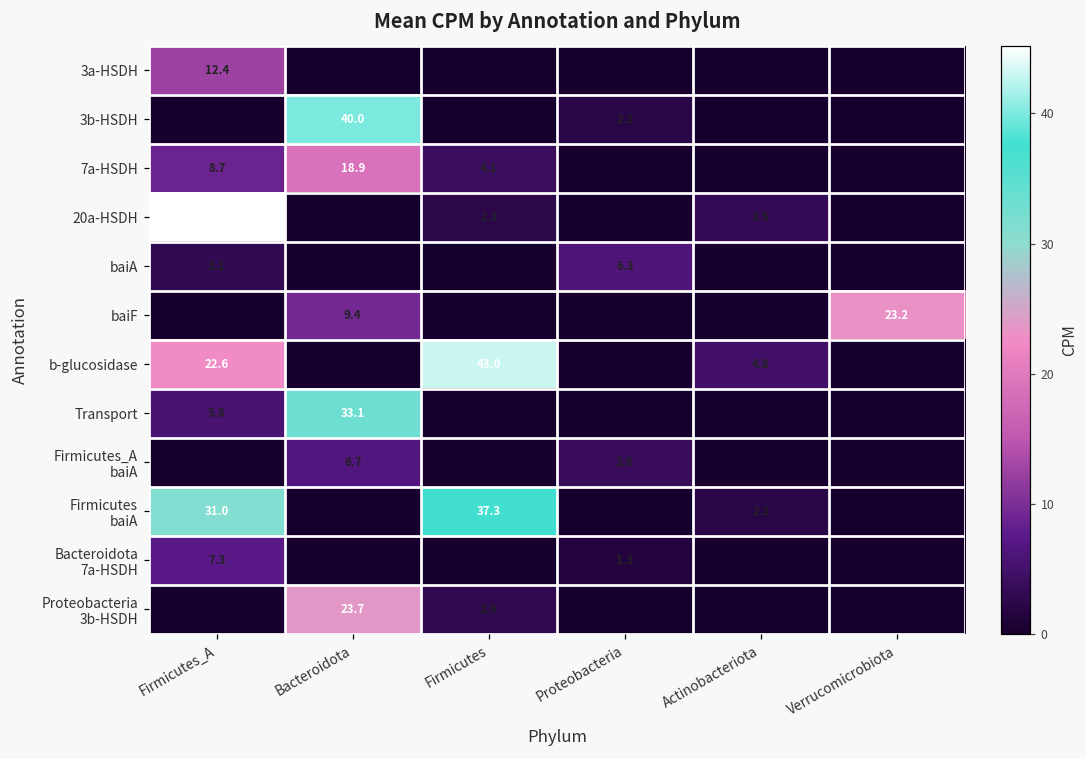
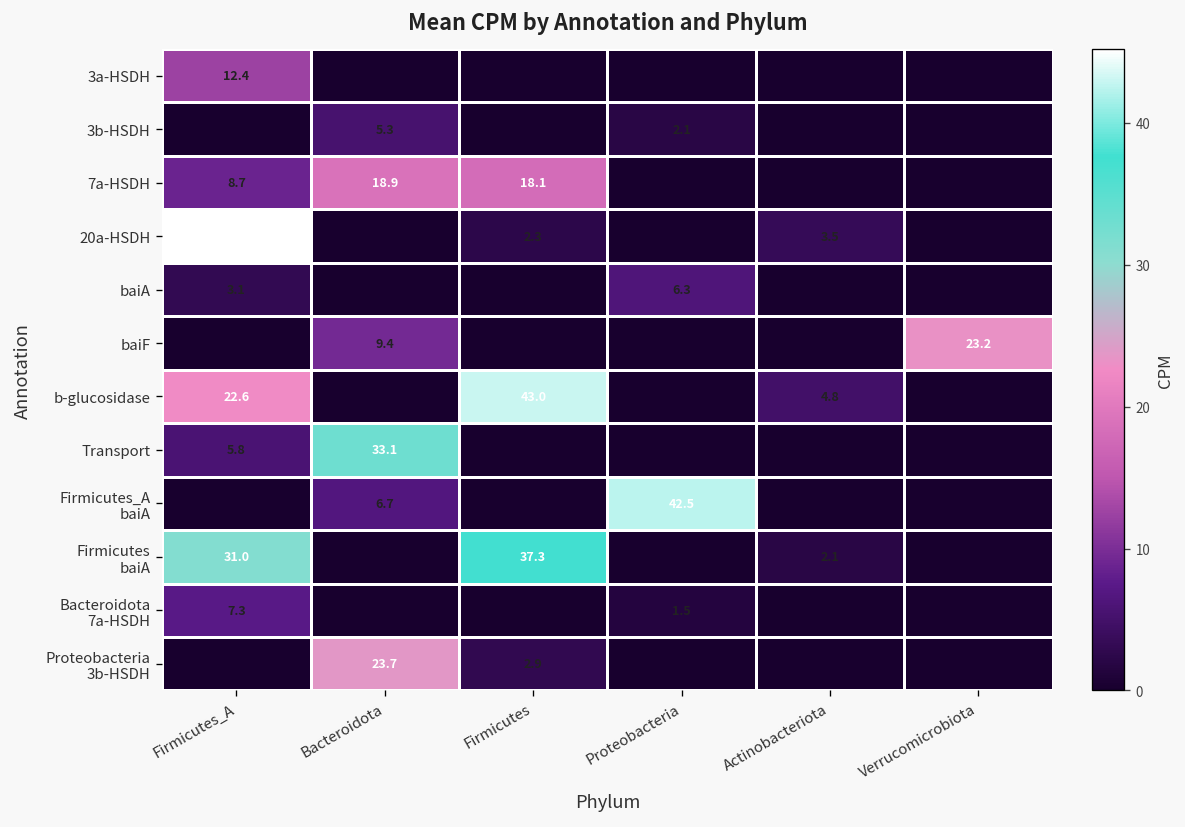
  {
    "3a-HSDH": {
      "Firmicutes_A": 12.4
    },
    "3b-HSDH": {
-     "Bacteroidota": 40.0
+     "Bacteroidota": 5.3
    },
    "7a-HSDH": {
      "Firmicutes_A": 8.7,
      "Bacteroidota": 18.9,
-     "Firmicutes": 4.1
+     "Firmicutes": 18.1
    },
    "20a-HSDH": {
      "Actinobacteriota": 3.5
    },
    "baiA": {
      "Firmicutes_A": 3.1,
      "Proteobacteria": 6.3
    },
    "baiF": {
      "Bacteroidota": 9.4,
      "Verrucomicrobiota": 23.2
    },
    "b-glucosidase": {
      "Firmicutes_A": 22.6,
      "Firmicutes": 43.0,
      "Actinobacteriota": 4.8
    },
    "Transport": {
      "Firmicutes_A": 5.8,
      "Bacteroidota": 33.1
    },
    "Firmicutes_A baiA": {
      "Bacteroidota": 6.7,
-     "Proteobacteria": 3.8
+     "Proteobacteria": 42.5
    },
    "Firmicutes baiA": {
      "Firmicutes_A": 31.0,
      "Firmicutes": 37.3
    },
    "Bacteroidota 7a-HSDH": {
      "Firmicutes_A": 7.3
    },
    "Proteobacteria 3b-HSDH": {
      "Bacteroidota": 23.7
    }
  }
